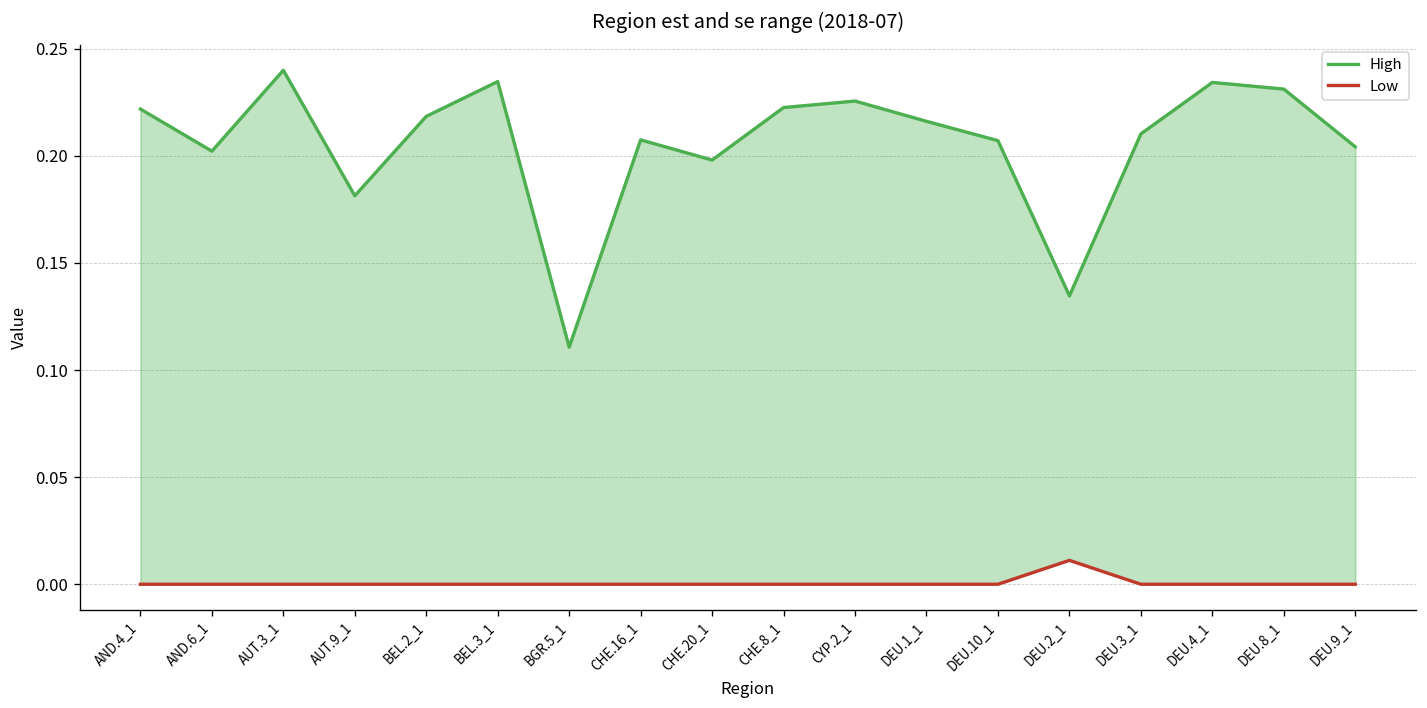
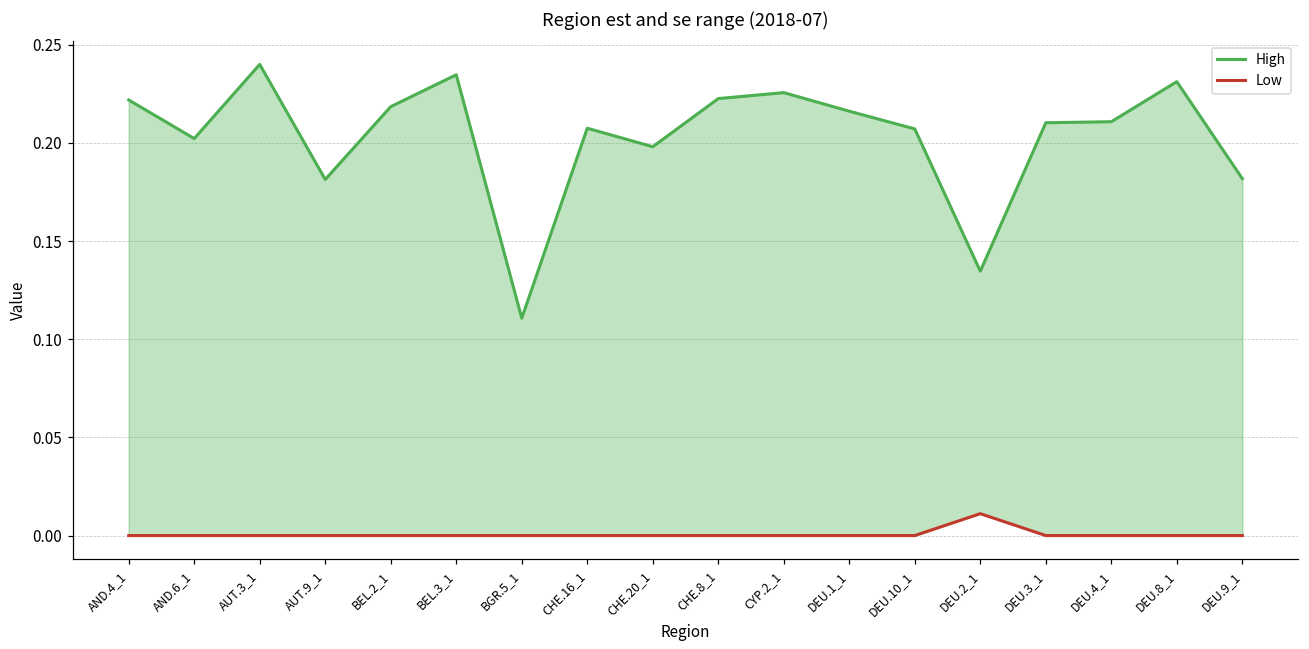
  {
    "High": {
      "AND.4_1": 0.222,
      "AND.6_1": 0.202,
      "AUT.3_1": 0.240,
      "AUT.9_1": 0.181,
      "BEL.2_1": 0.218,
      "BEL.3_1": 0.235,
      "BGR.5_1": 0.111,
      "CHE.16_1": 0.207,
      "CHE.20_1": 0.198,
      "CHE.8_1": 0.223,
      "CYP.2_1": 0.226,
      "DEU.1_1": 0.216,
      "DEU.10_1": 0.207,
      "DEU.2_1": 0.135,
      "DEU.3_1": 0.210,
-     "DEU.4_1": 0.234,
+     "DEU.4_1": 0.211,
      "DEU.8_1": 0.231,
-     "DEU.9_1": 0.204
+     "DEU.9_1": 0.182
    },
    "Low": {
      "AND.4_1": 0.000,
      "AND.6_1": 0.000,
      "AUT.3_1": 0.000,
      "AUT.9_1": 0.000,
      "BEL.2_1": 0.000,
      "BEL.3_1": 0.000,
      "BGR.5_1": 0.000,
      "CHE.16_1": 0.000,
      "CHE.20_1": 0.000,
      "CHE.8_1": 0.000,
      "CYP.2_1": 0.000,
      "DEU.1_1": 0.000,
      "DEU.10_1": 0.000,
      "DEU.2_1": 0.011,
      "DEU.3_1": 0.000,
      "DEU.4_1": 0.000,
      "DEU.8_1": 0.000,
      "DEU.9_1": 0.000
    }
  }
